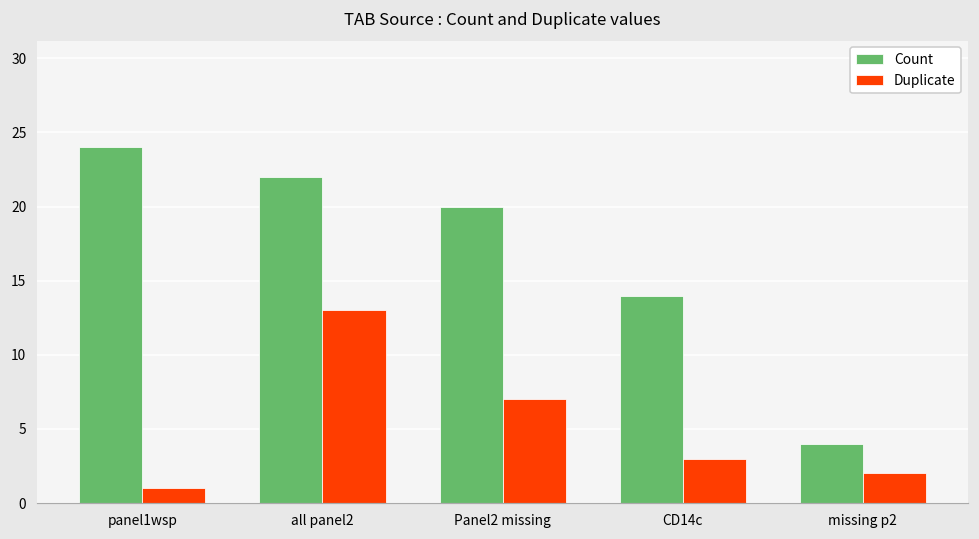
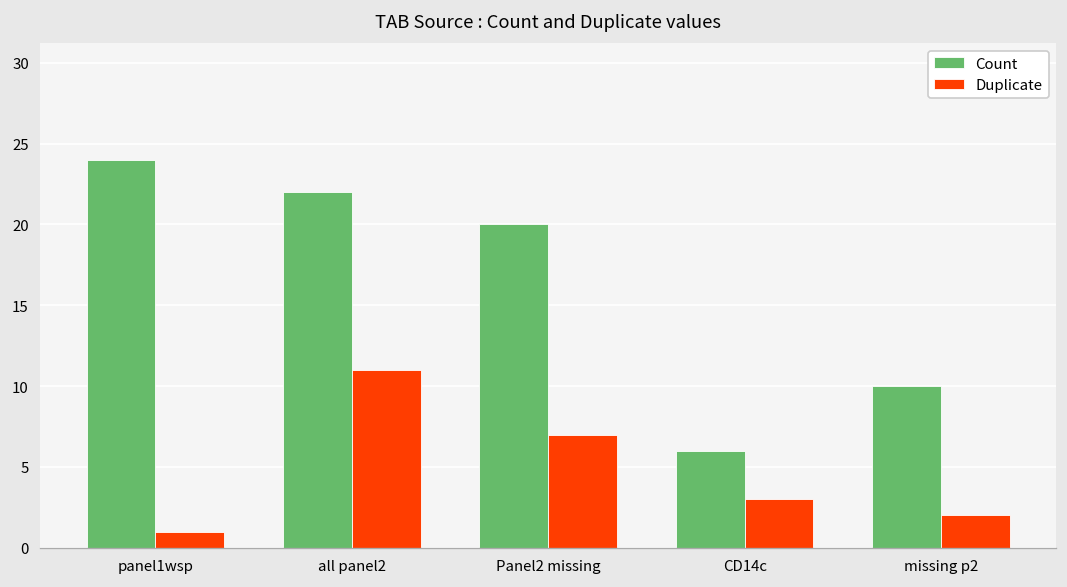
  {
    "Count": {
      "panel1wsp": 24,
      "all panel2": 22,
      "Panel2 missing": 20,
-     "CD14c": 14,
-     "missing p2": 4
+     "CD14c": 6,
+     "missing p2": 10
    },
    "Duplicate": {
      "panel1wsp": 1,
-     "all panel2": 13,
+     "all panel2": 11,
      "Panel2 missing": 7,
      "CD14c": 3,
      "missing p2": 2
    }
  }
